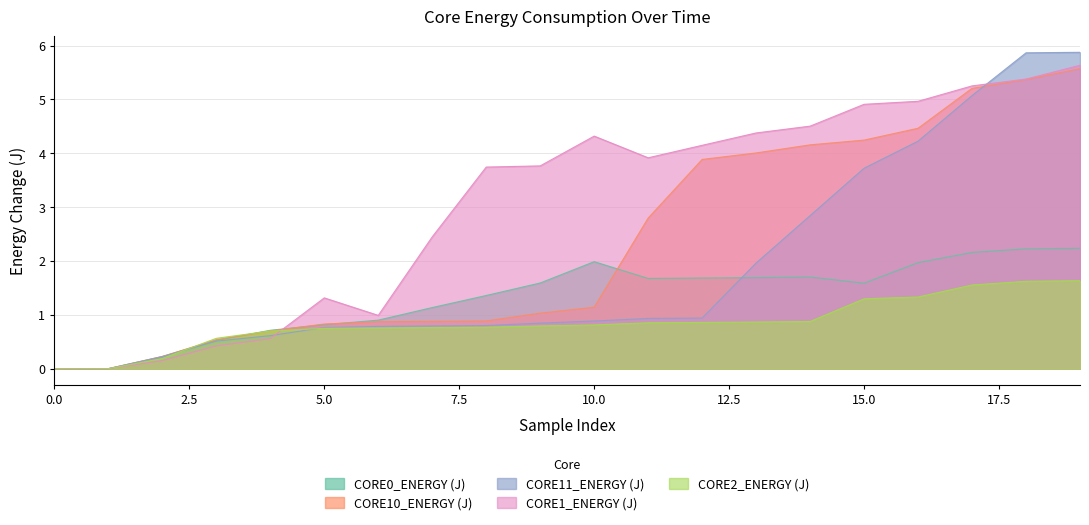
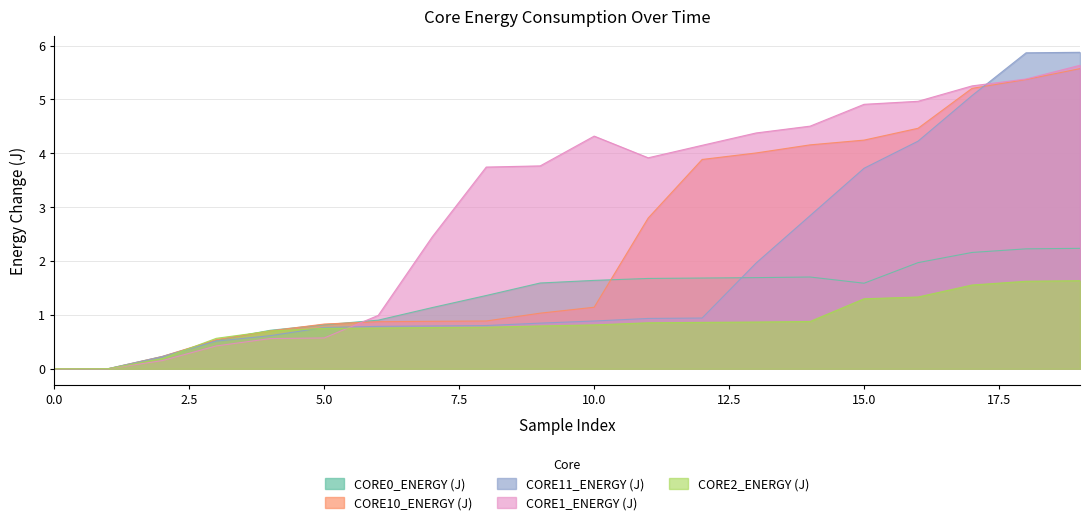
  {
    "CORE0_ENERGY (J)": {
-     "10.0": 2.0,
+     "10.0": 1.6,
      "15.0": 1.6
    },
    "CORE10_ENERGY (J)": {
      "10.0": 1.1,
      "15.0": 4.2
    },
    "CORE11_ENERGY (J)": {
      "10.0": 0.9,
      "15.0": 3.7
    },
    "CORE1_ENERGY (J)": {
-     "5.0": 1.3,
+     "5.0": 0.6,
      "10.0": 4.3,
      "15.0": 4.9
    },
    "CORE2_ENERGY (J)": {
      "10.0": 0.8,
      "15.0": 1.3
    }
  }
